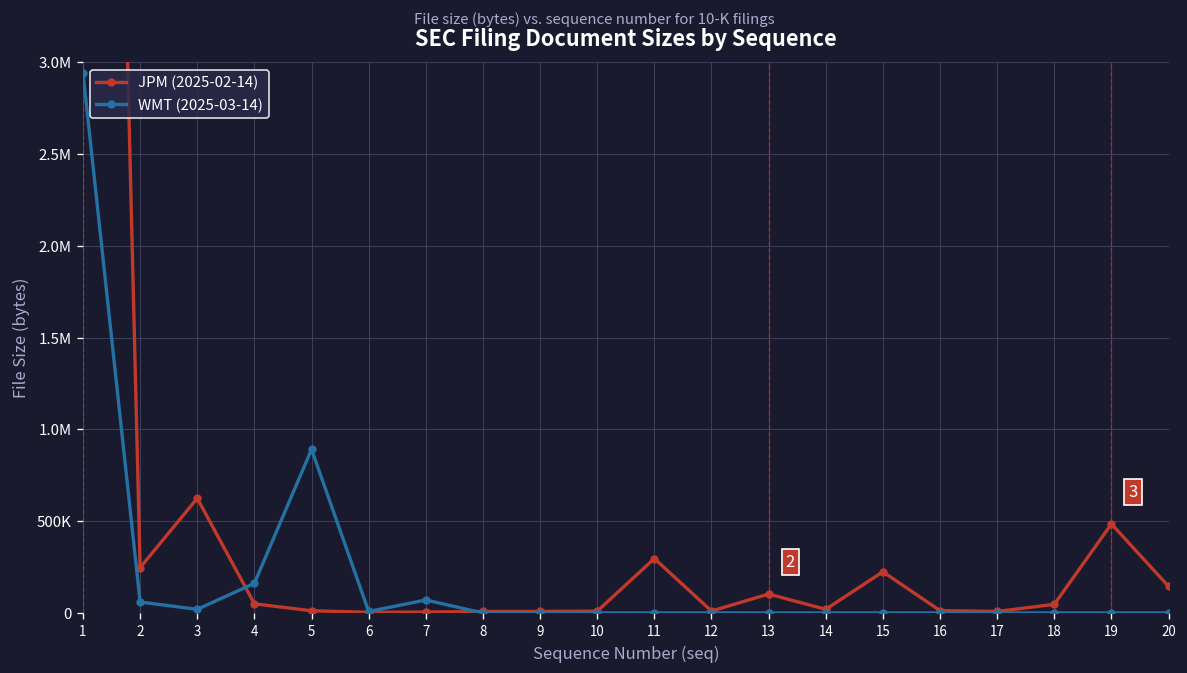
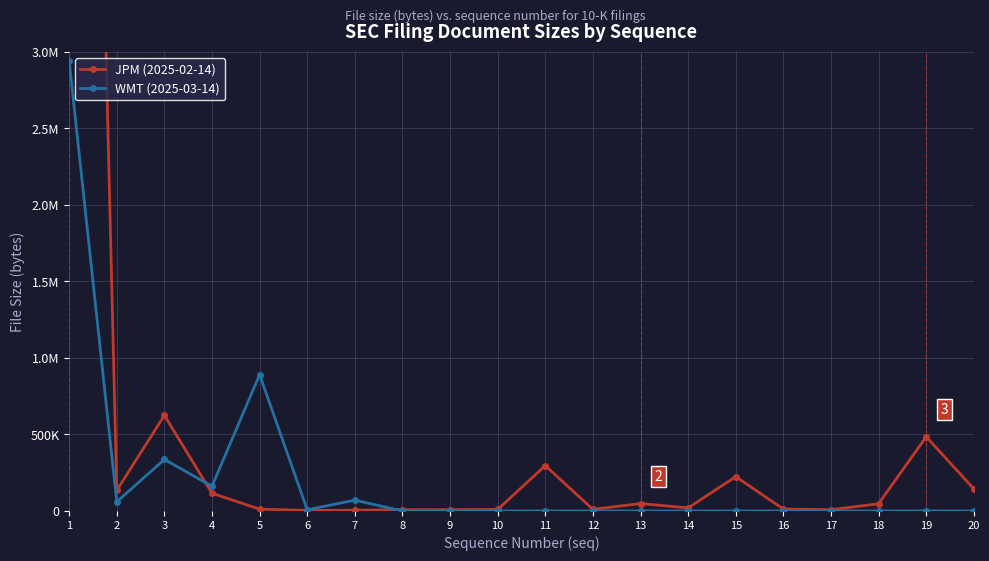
  {
    "JPM (2025-02-14)": {
-     "2": 250000,
+     "2": 130000,
      "3": 620000,
-     "4": 50000,
+     "4": 120000,
      "5": 10000,
      "7": 0,
      "11": 300000,
-     "13": 100000,
+     "13": 50000,
      "14": 20000,
      "15": 220000,
      "18": 50000,
      "20": 140000
    },
    "WMT (2025-03-14)": {
      "1": 2940000,
      "2": 60000,
-     "3": 20000,
+     "3": 340000,
      "4": 160000,
      "5": 890000,
      "7": 70000,
      "11": 0,
      "13": 0,
      "14": 0,
      "15": 0,
      "18": 0,
      "19": 0,
      "20": 0
    }
  }
